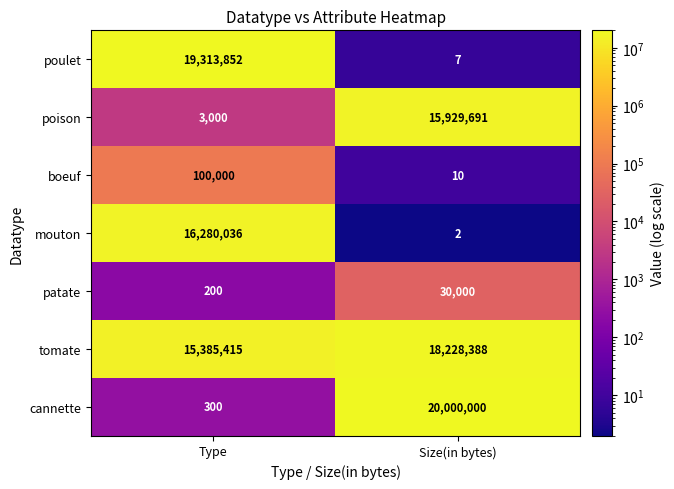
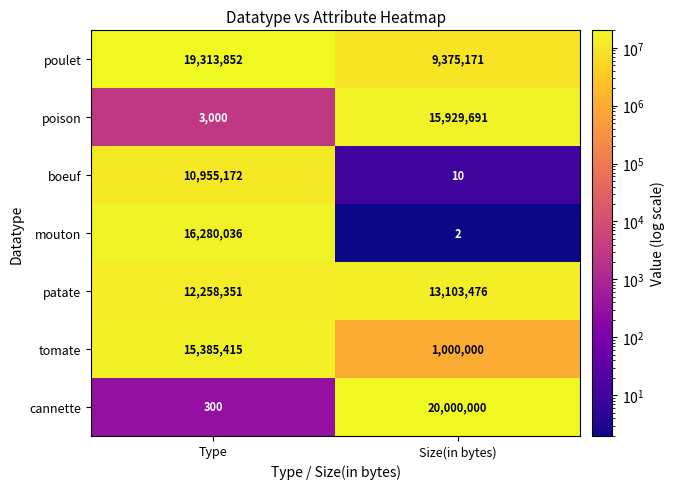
  {
    "poulet": {
      "Type": "19,313,852",
-     "Size(in bytes)": "7"
+     "Size(in bytes)": "9,375,171"
    },
    "poison": {
      "Type": "3,000",
      "Size(in bytes)": "15,929,691"
    },
    "boeuf": {
-     "Type": "100,000",
+     "Type": "10,955,172",
      "Size(in bytes)": "10"
    },
    "mouton": {
      "Type": "16,280,036",
      "Size(in bytes)": "2"
    },
    "patate": {
-     "Type": "200",
-     "Size(in bytes)": "30,000"
+     "Type": "12,258,351",
+     "Size(in bytes)": "13,103,476"
    },
    "tomate": {
      "Type": "15,385,415",
-     "Size(in bytes)": "18,228,388"
+     "Size(in bytes)": "1,000,000"
    },
    "cannette": {
      "Type": "300",
      "Size(in bytes)": "20,000,000"
    }
  }
